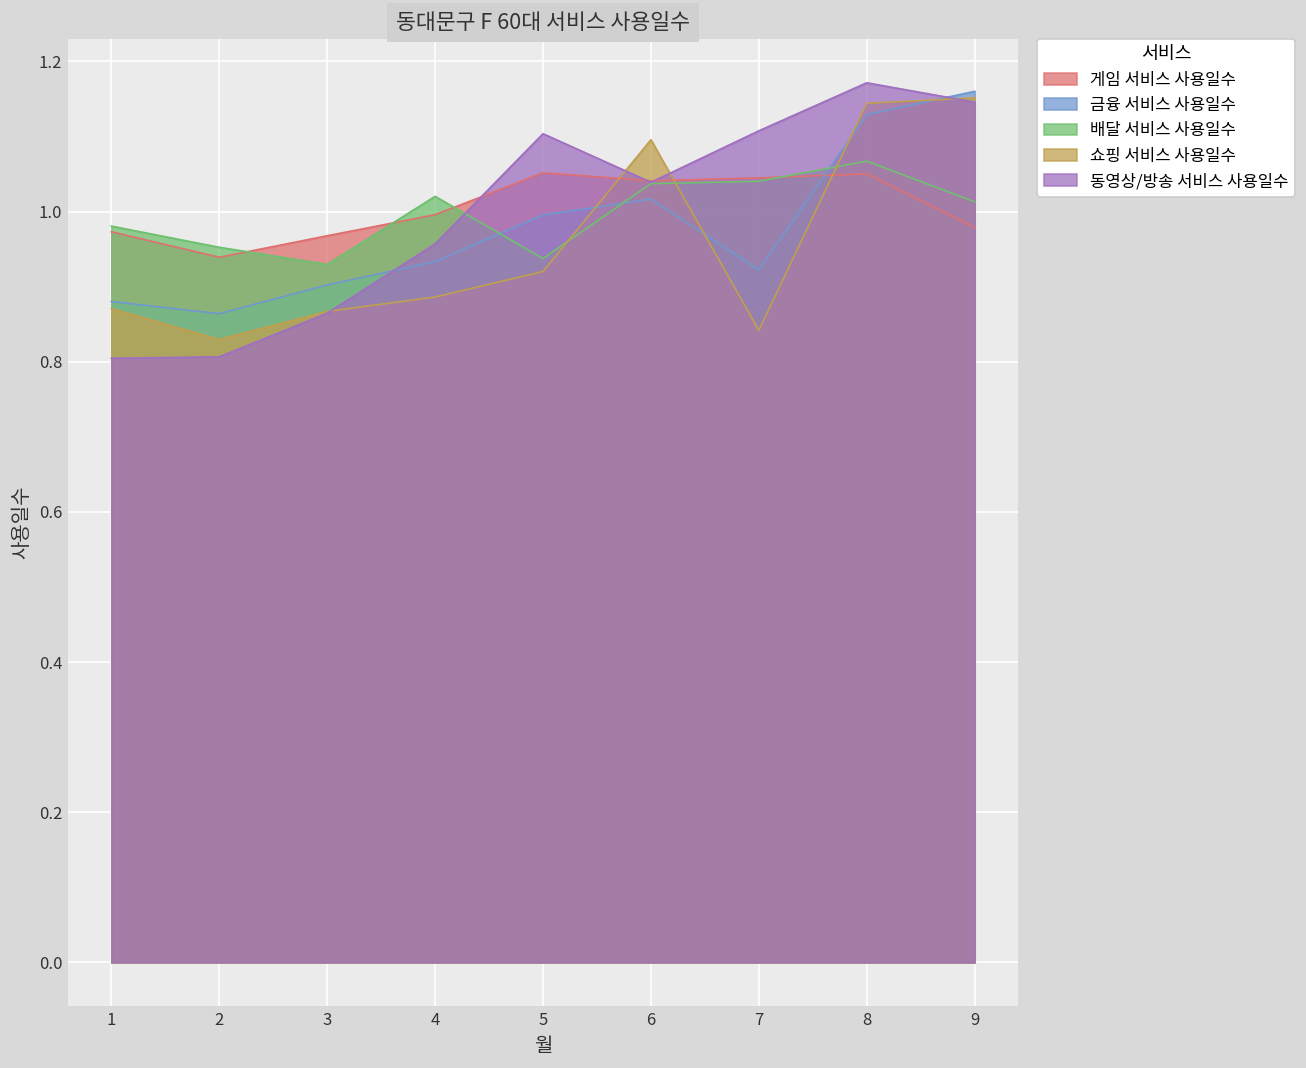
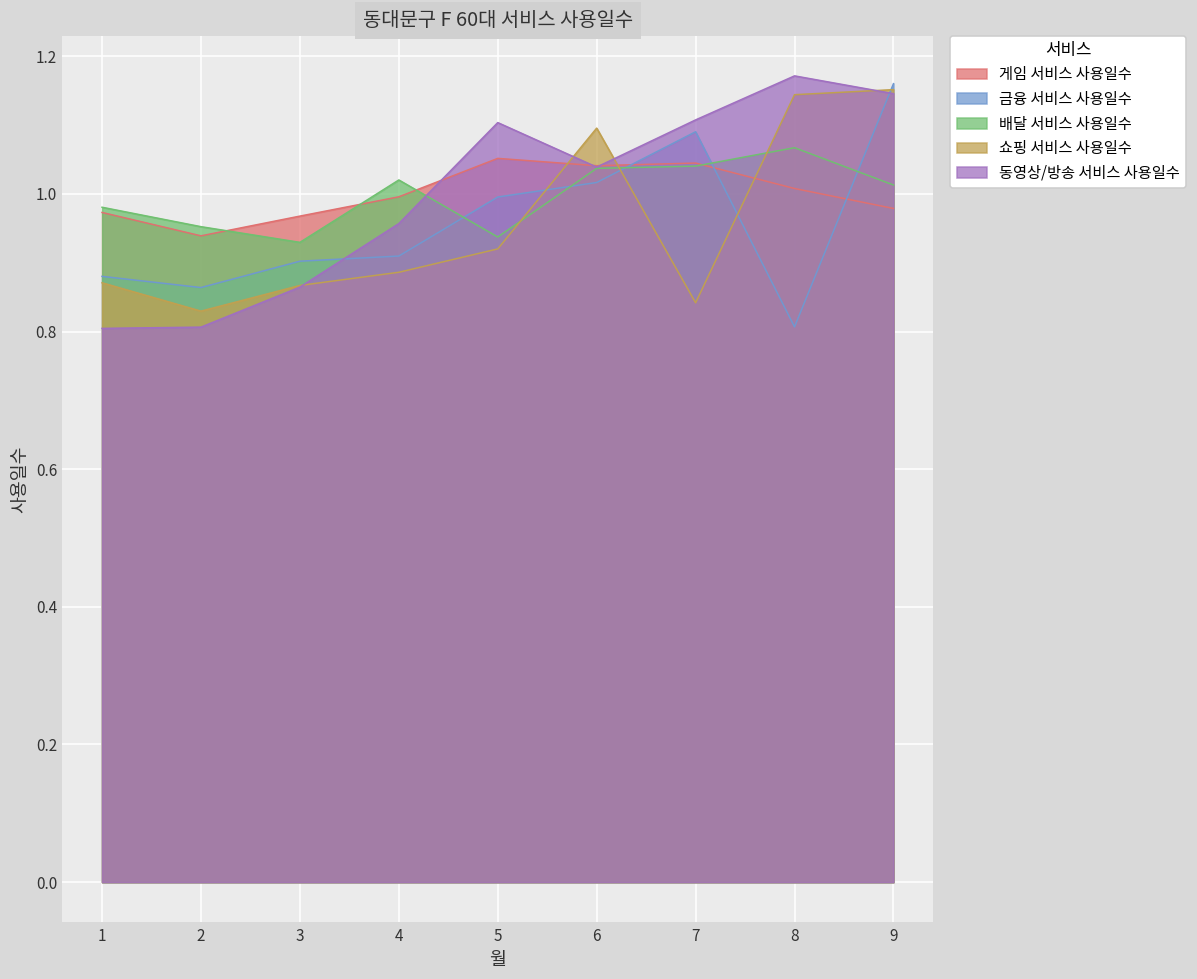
  {
    "게임 서비스 사용일수": {
      "1": 0.97,
      "2": 0.94,
      "3": 0.97,
      "4": 1.00,
      "5": 1.05,
      "7": 1.04,
-     "8": 1.05,
+     "8": 1.01,
      "9": 0.98
    },
    "금융 서비스 사용일수": {
      "1": 0.88,
      "2": 0.86,
      "3": 0.90,
-     "4": 0.93,
+     "4": 0.91,
      "5": 1.00,
      "6": 1.02,
-     "7": 0.92,
-     "8": 1.13,
+     "7": 1.09,
+     "8": 0.81,
      "9": 1.16
    },
    "배달 서비스 사용일수": {
      "1": 0.98,
      "2": 0.95,
      "3": 0.93,
      "4": 1.02,
      "5": 0.94,
      "7": 1.04,
      "8": 1.07,
      "9": 1.01
    },
    "쇼핑 서비스 사용일수": {
      "1": 0.87,
      "2": 0.83,
      "4": 0.89,
      "5": 0.92,
      "6": 1.10,
      "7": 0.84,
      "8": 1.14,
      "9": 1.15
    },
    "동영상/방송 서비스 사용일수": {
      "1": 0.80,
      "2": 0.81,
      "4": 0.96,
      "5": 1.10,
      "7": 1.11,
      "8": 1.17,
      "9": 1.15
    }
  }
